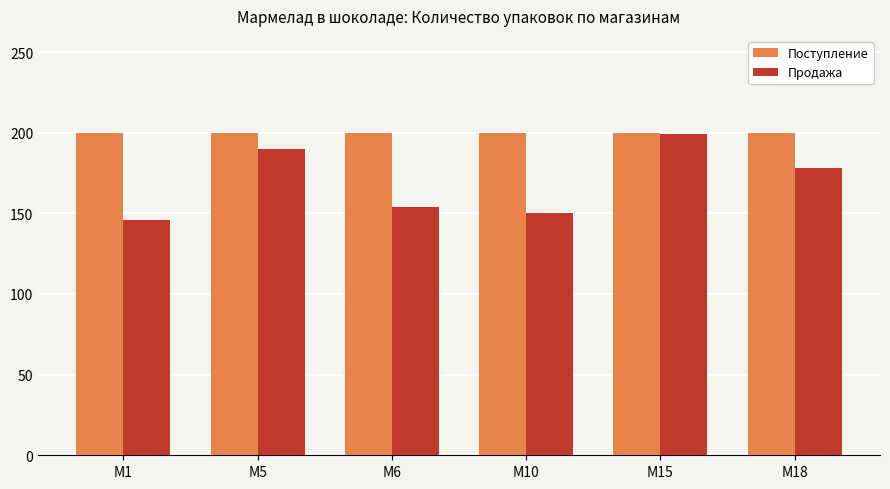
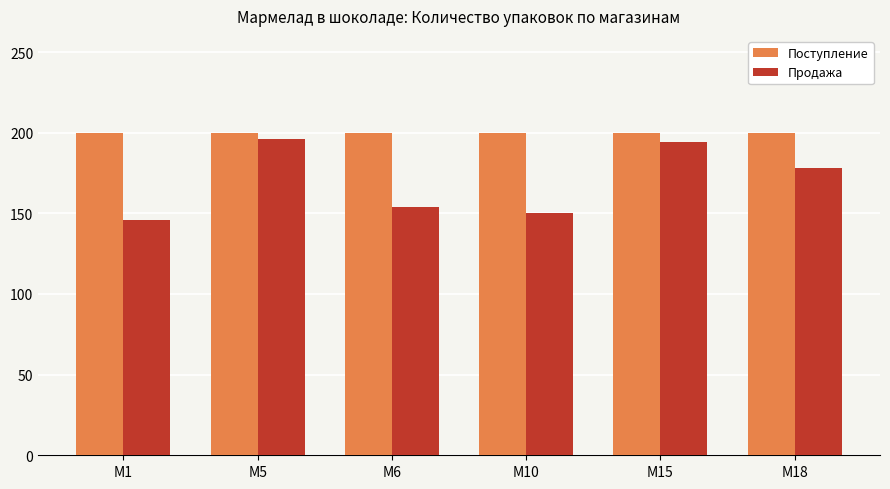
  {
    "Поступление": {
      "M1": 200,
      "M5": 200,
      "M6": 200,
      "M10": 200,
      "M15": 200,
      "M18": 200
    },
    "Продажа": {
      "M1": 146,
-     "M5": 190,
+     "M5": 196,
      "M6": 154,
      "M10": 150,
-     "M15": 199,
+     "M15": 194,
      "M18": 178
    }
  }
